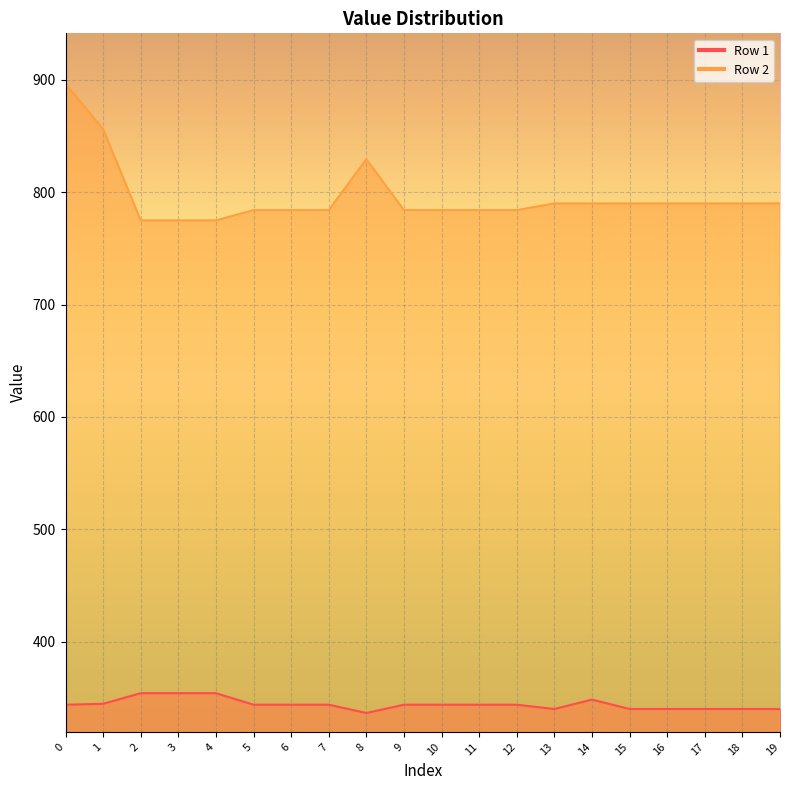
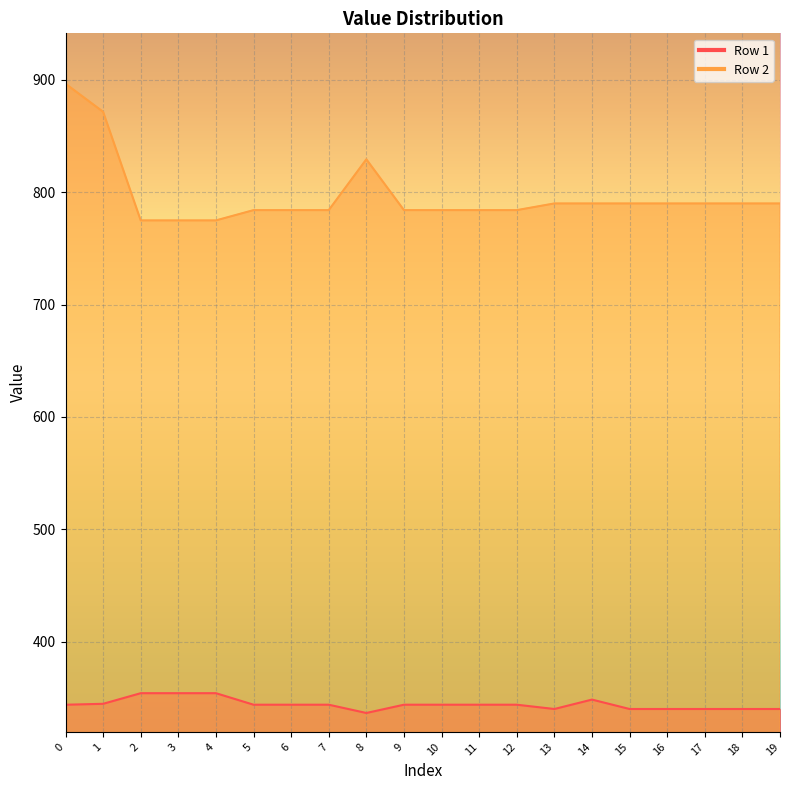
  {
    "Row 1": {
      "0": 344,
      "1": 345,
      "2": 354,
      "3": 354,
      "4": 354,
      "5": 344,
      "6": 344,
      "7": 344,
      "8": 337,
      "9": 344,
      "10": 344,
      "11": 344,
      "12": 344,
      "13": 340,
      "14": 349,
      "15": 340,
      "16": 340,
      "17": 340,
      "18": 340,
      "19": 340
    },
    "Row 2": {
      "0": 896,
-     "1": 856,
+     "1": 872,
      "2": 775,
      "3": 775,
      "4": 775,
      "5": 784,
      "6": 784,
      "7": 784,
      "8": 829,
      "9": 784,
      "10": 784,
      "11": 784,
      "12": 784,
      "13": 790,
      "14": 790,
      "15": 790,
      "16": 790,
      "17": 790,
      "18": 790,
      "19": 790
    }
  }
